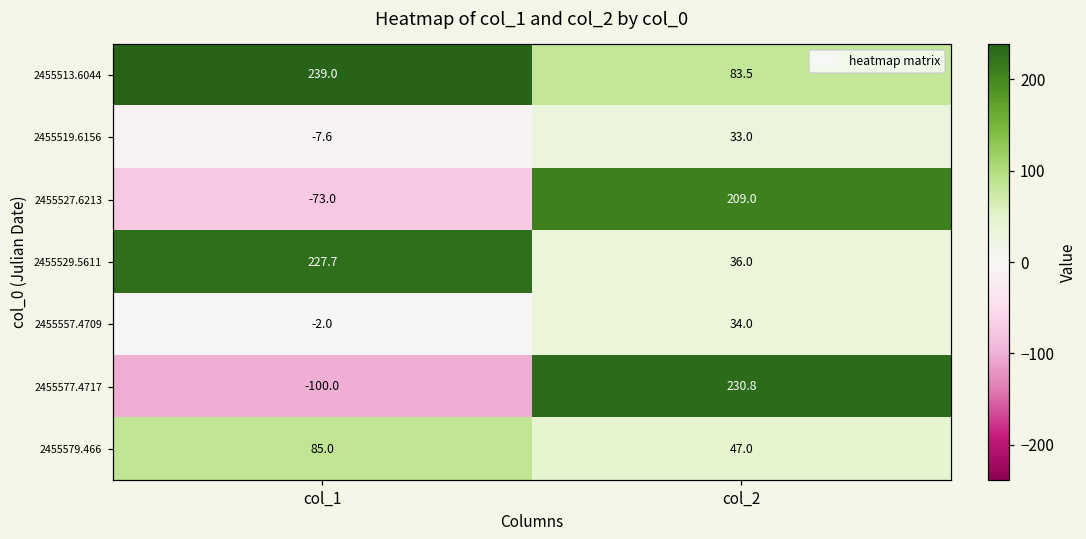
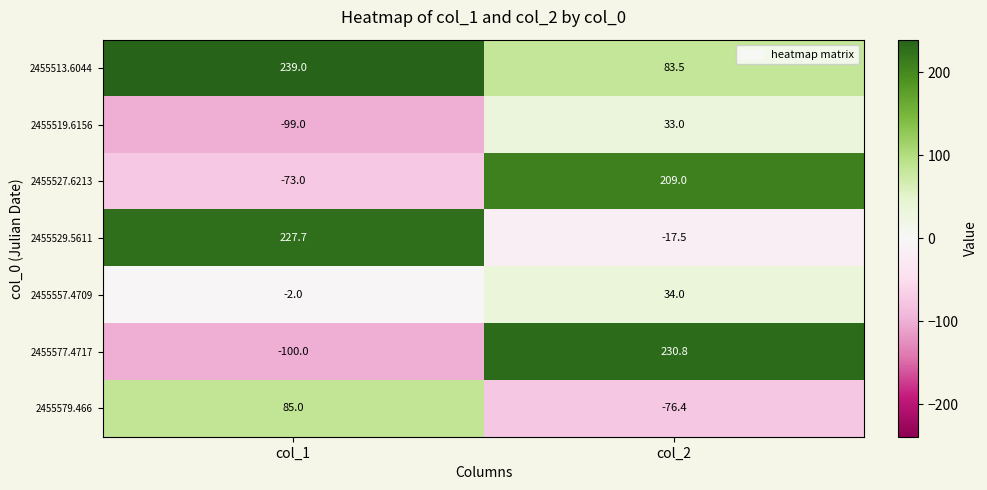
  {
    "2455513.6044": {
      "col_1": 239.0,
      "col_2": 83.5
    },
    "2455519.6156": {
-     "col_1": -7.6,
+     "col_1": -99.0,
      "col_2": 33.0
    },
    "2455527.6213": {
      "col_1": -73.0,
      "col_2": 209.0
    },
    "2455529.5611": {
      "col_1": 227.7,
-     "col_2": 36.0
+     "col_2": -17.5
    },
    "2455557.4709": {
      "col_1": -2.0,
      "col_2": 34.0
    },
    "2455577.4717": {
      "col_1": -100.0,
      "col_2": 230.8
    },
    "2455579.466": {
      "col_1": 85.0,
-     "col_2": 47.0
+     "col_2": -76.4
    }
  }
